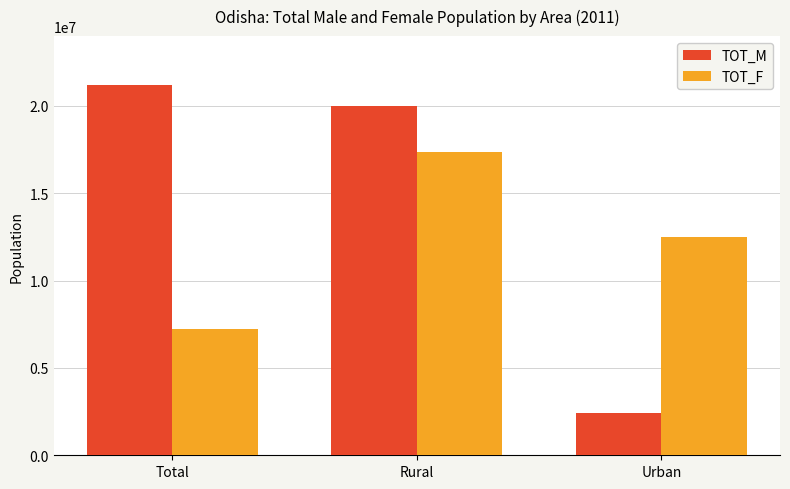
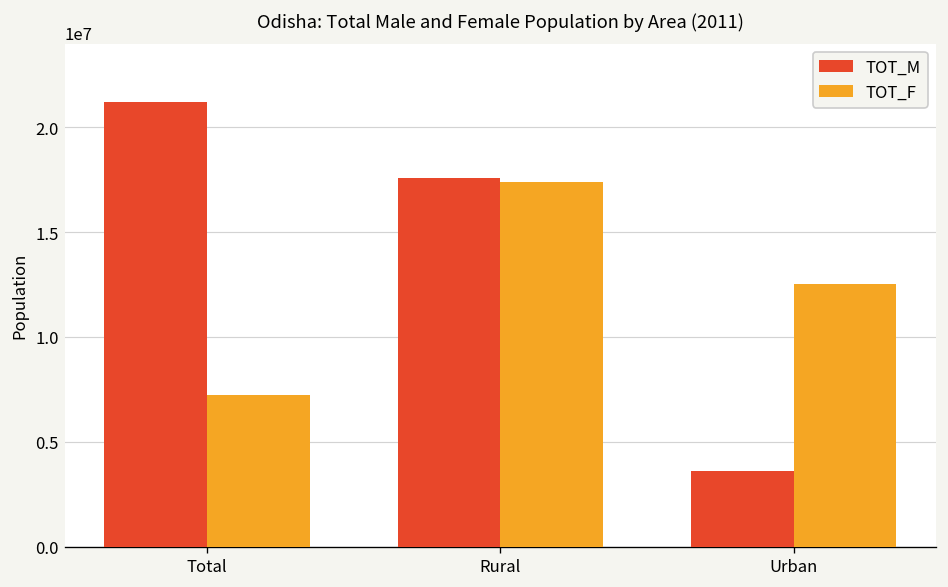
  {
    "TOT_M": {
      "Total": 21200000,
-     "Rural": 20000000,
-     "Urban": 2400000
+     "Rural": 17600000,
+     "Urban": 3600000
    },
    "TOT_F": {
      "Total": 7200000,
      "Rural": 17400000,
      "Urban": 12500000
    }
  }
